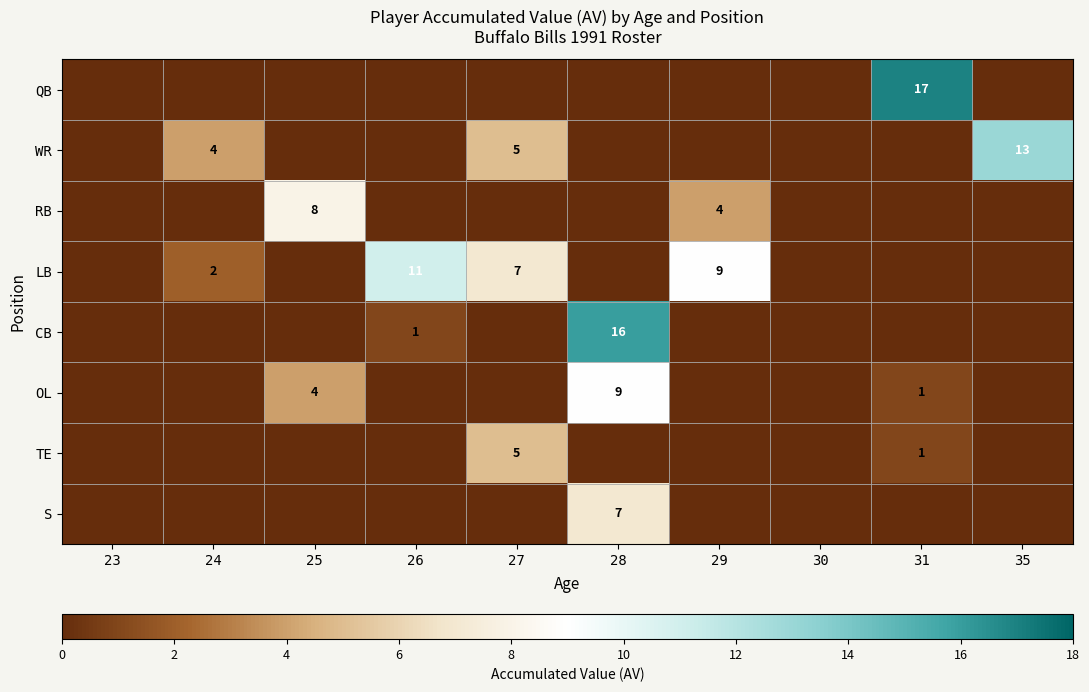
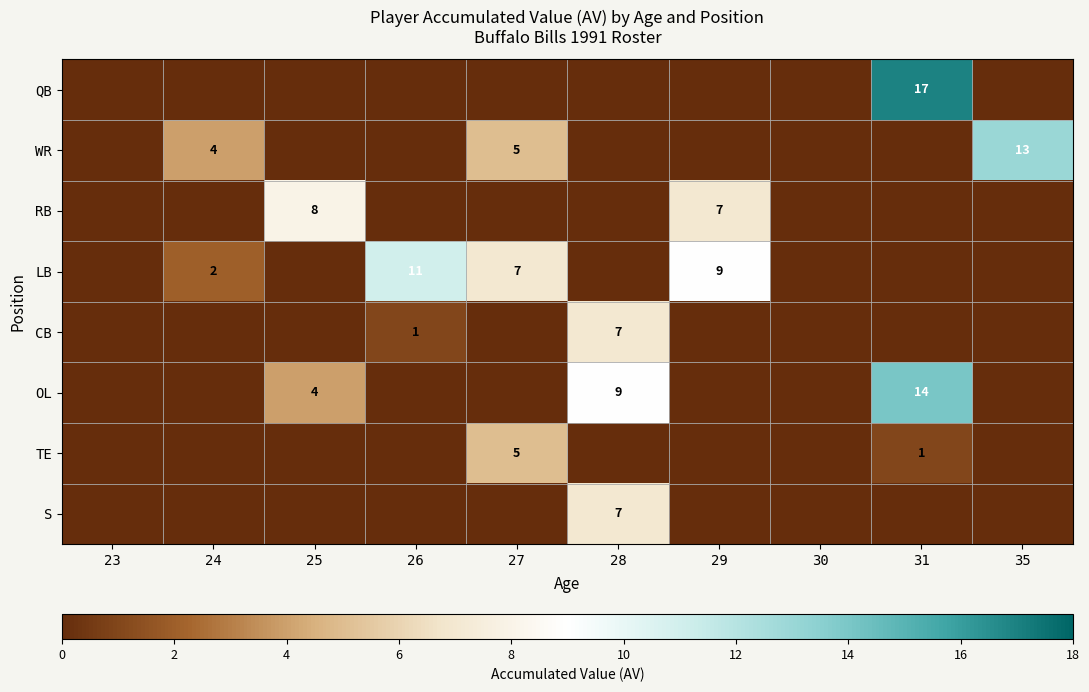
  {
    "QB": {
      "31": 17
    },
    "WR": {
      "24": 4,
      "27": 5,
      "35": 13
    },
    "RB": {
      "25": 8,
-     "29": 4
+     "29": 7
    },
    "LB": {
      "24": 2,
      "27": 7,
      "29": 9
    },
    "CB": {
      "26": 1,
-     "28": 16
+     "28": 7
    },
    "OL": {
      "25": 4,
      "28": 9,
-     "31": 1
+     "31": 14
    },
    "TE": {
      "27": 5,
      "31": 1
    },
    "S": {
      "28": 7
    }
  }
